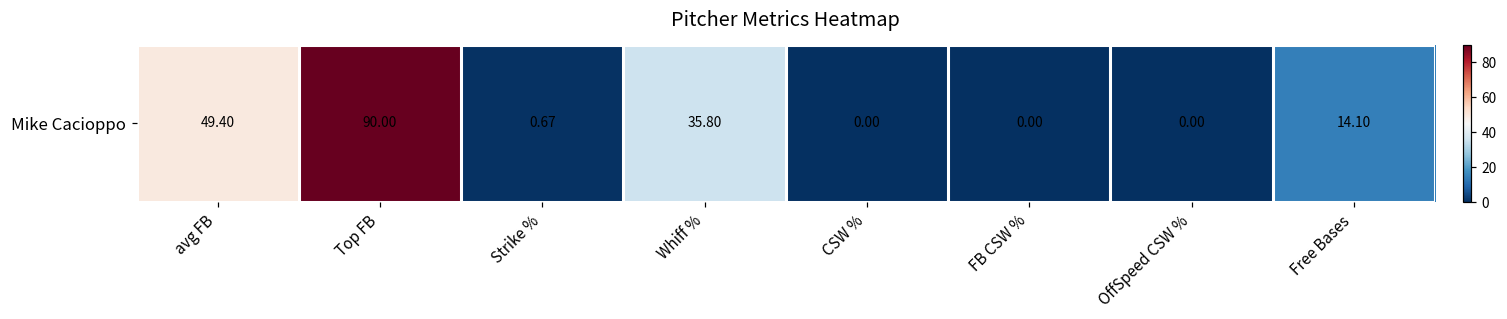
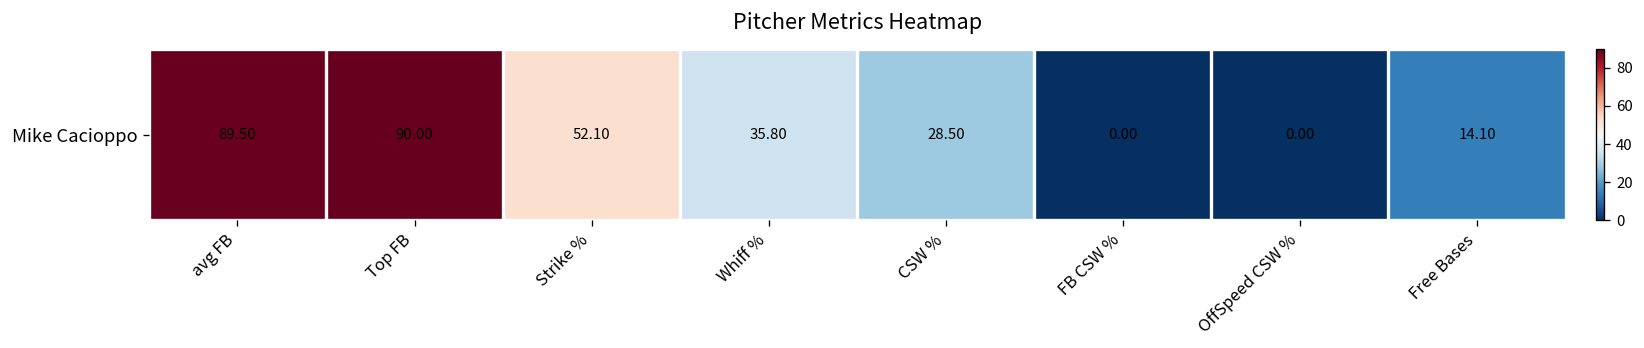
  {
    "Mike Cacioppo": {
-     "avg FB": 49.40,
+     "avg FB": 89.50,
      "Top FB": 90.00,
-     "Strike %": 0.67,
+     "Strike %": 52.10,
      "Whiff %": 35.80,
-     "CSW %": 0.00,
+     "CSW %": 28.50,
      "FB CSW %": 0.00,
      "OffSpeed CSW %": 0.00,
      "Free Bases": 14.10
    }
  }
